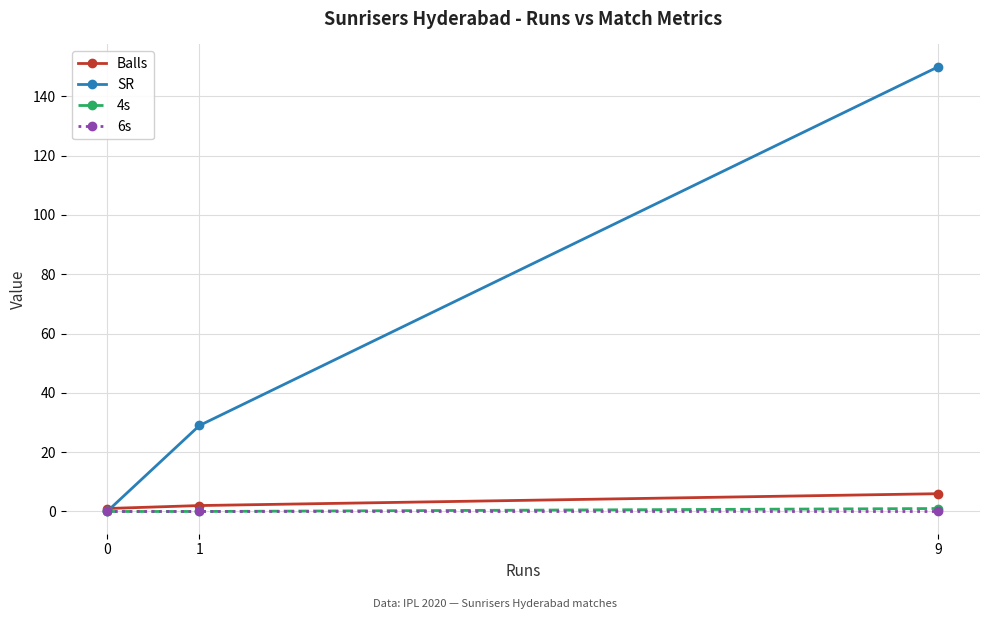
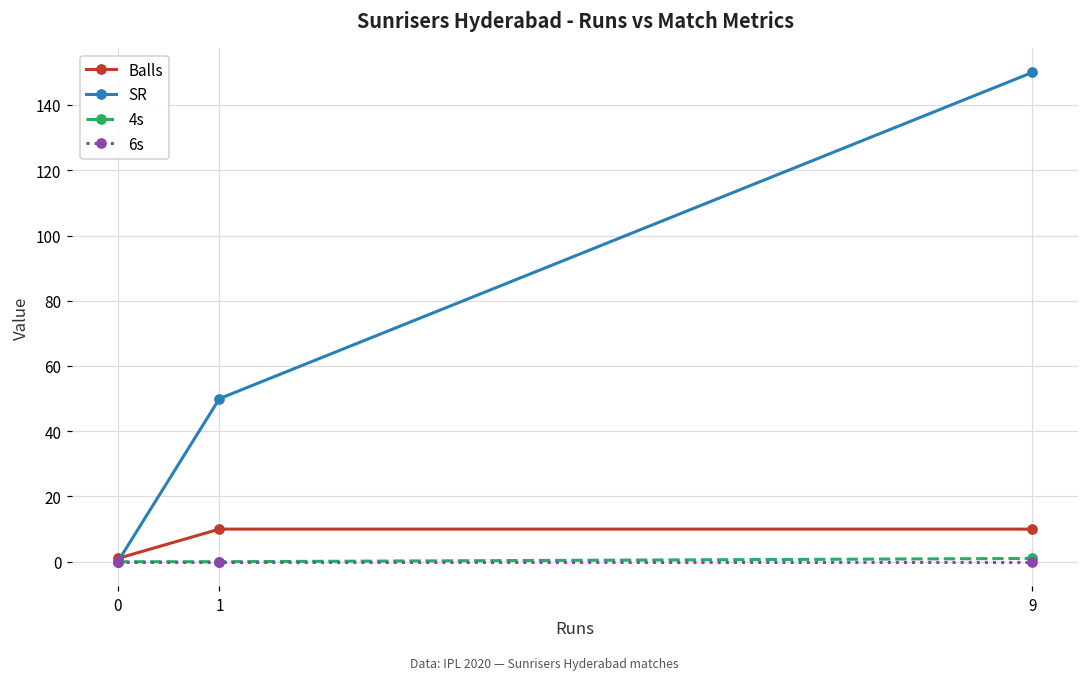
  {
    "Balls": {
      "0": 1,
-     "1": 2,
-     "9": 6
+     "1": 10,
+     "9": 10
    },
    "SR": {
-     "1": 29,
+     "1": 50,
      "9": 150
    },
    "4s": {
      "9": 1
    },
    "6s": {
      "9": 0
    }
  }
